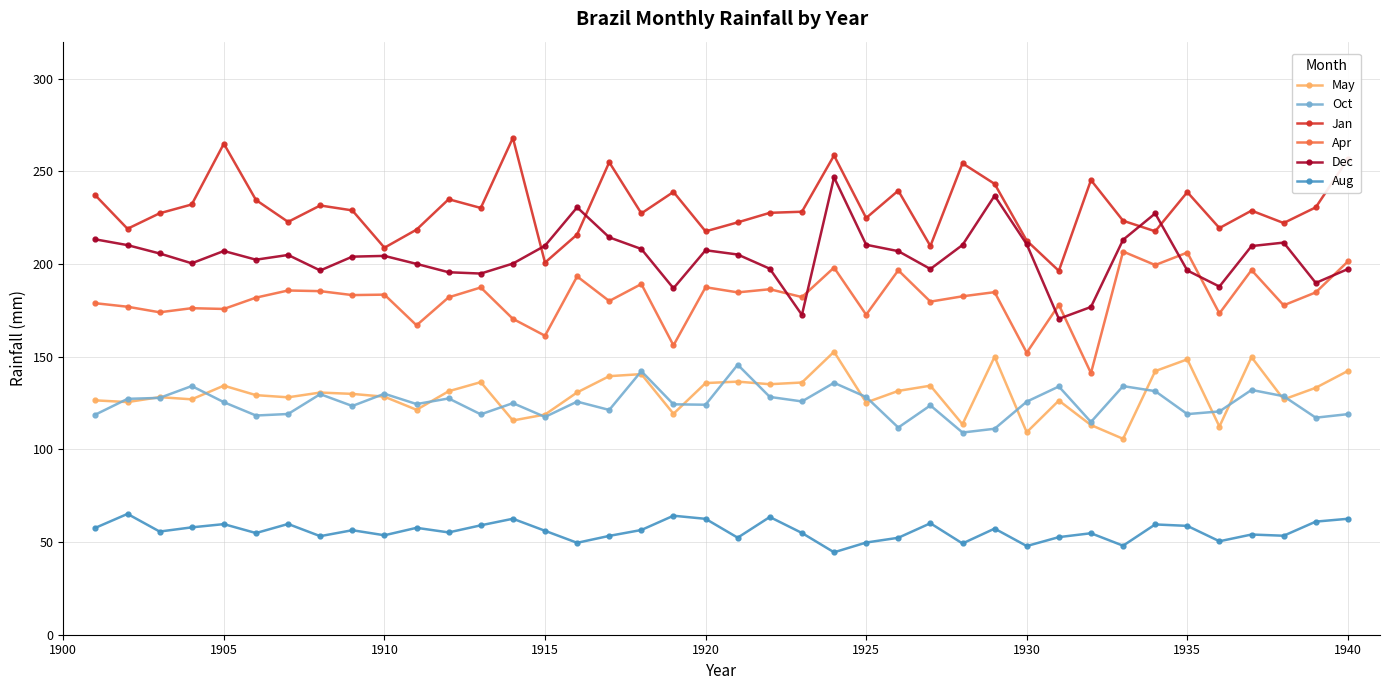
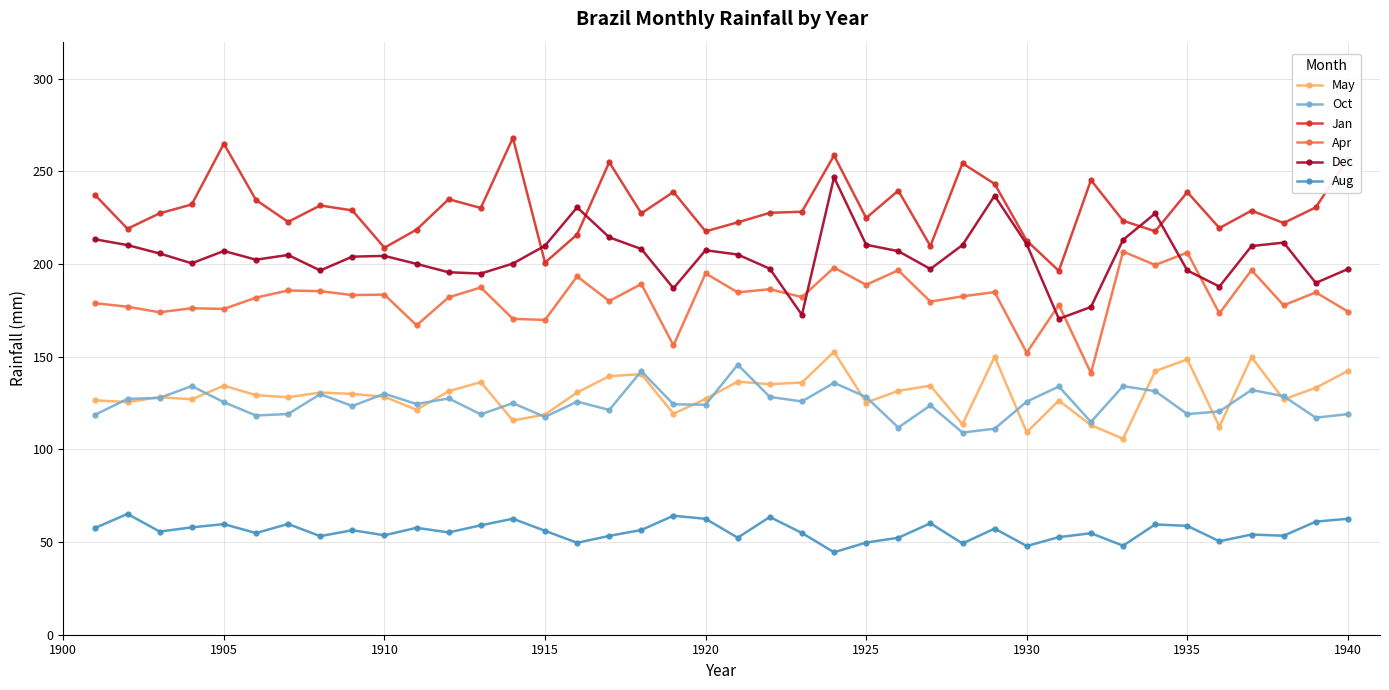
  {
    "May": {
      "1905": 134,
      "1910": 128,
-     "1920": 136,
+     "1920": 127,
      "1925": 125,
      "1930": 109,
      "1935": 149,
      "1940": 142
    },
    "Jan": {
      "1905": 265,
      "1910": 209,
      "1915": 201,
      "1920": 218,
      "1925": 225,
      "1930": 213,
      "1935": 239
    },
    "Apr": {
      "1905": 176,
      "1910": 184,
-     "1915": 161,
-     "1920": 188,
-     "1925": 173,
+     "1915": 170,
+     "1920": 195,
+     "1925": 189,
      "1930": 152,
      "1935": 206,
-     "1940": 201
+     "1940": 174
    },
    "Dec": {
      "1905": 207,
      "1910": 204,
      "1915": 210,
      "1920": 207,
      "1925": 210,
      "1930": 211,
      "1935": 197,
      "1940": 197
    }
  }
